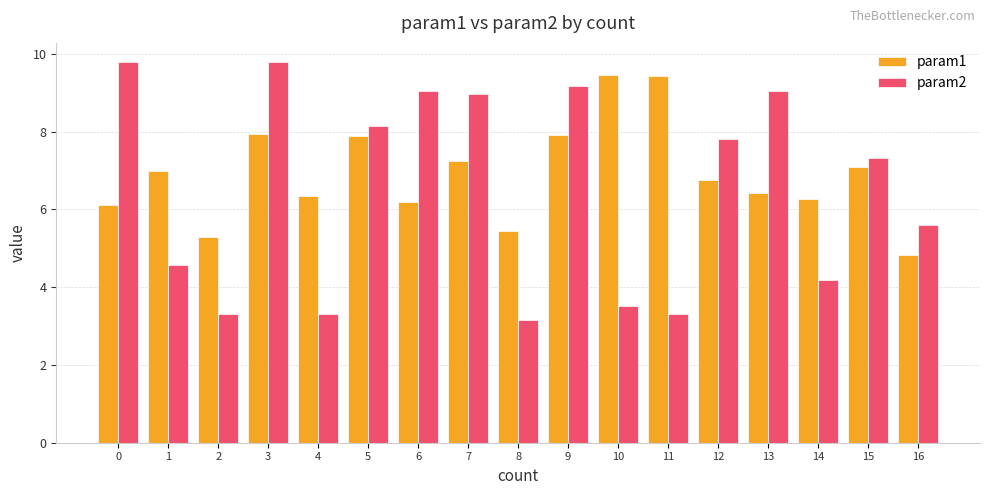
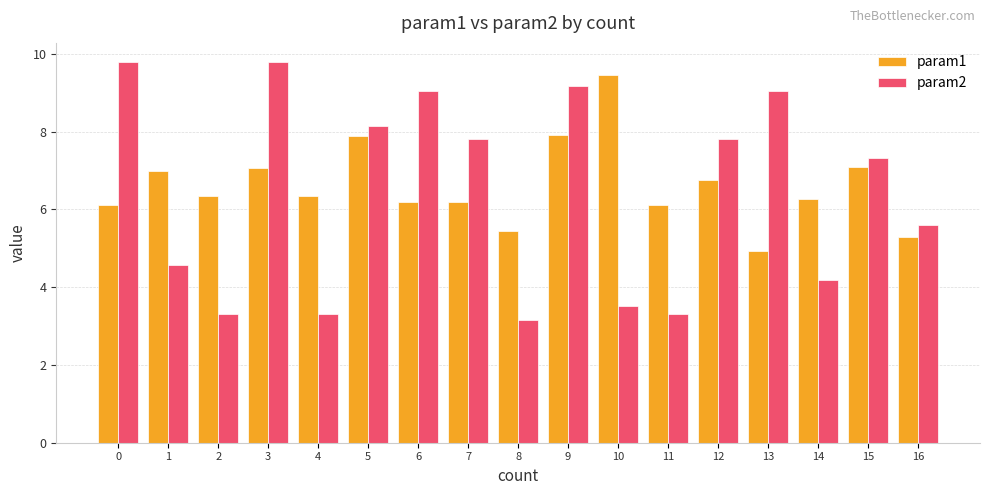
  {
    "param1": {
      "0": 6.1,
      "1": 7.0,
-     "2": 5.3,
-     "3": 8.0,
+     "2": 6.3,
+     "3": 7.1,
      "4": 6.3,
      "5": 7.9,
      "6": 6.2,
-     "7": 7.3,
+     "7": 6.2,
      "8": 5.4,
      "9": 7.9,
      "10": 9.5,
-     "11": 9.4,
+     "11": 6.1,
      "12": 6.7,
-     "13": 6.4,
+     "13": 4.9,
      "14": 6.3,
      "15": 7.1,
-     "16": 4.8
+     "16": 5.3
    },
    "param2": {
      "0": 9.8,
      "1": 4.6,
      "2": 3.3,
      "3": 9.8,
      "4": 3.3,
      "5": 8.2,
      "6": 9.0,
-     "7": 9.0,
+     "7": 7.8,
      "8": 3.1,
      "9": 9.2,
      "10": 3.5,
      "11": 3.3,
      "12": 7.8,
      "13": 9.0,
      "14": 4.2,
      "15": 7.3,
      "16": 5.6
    }
  }
